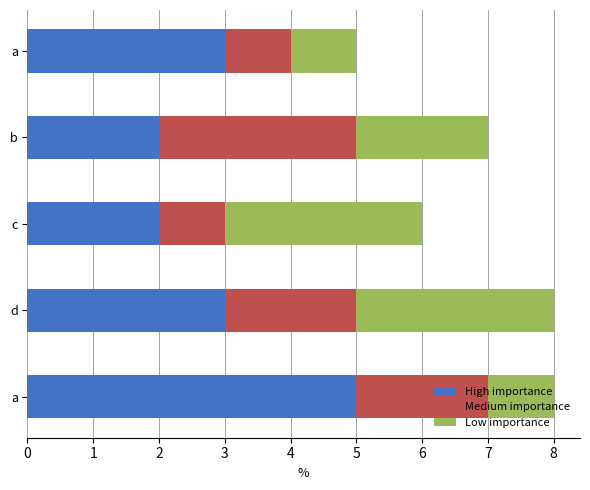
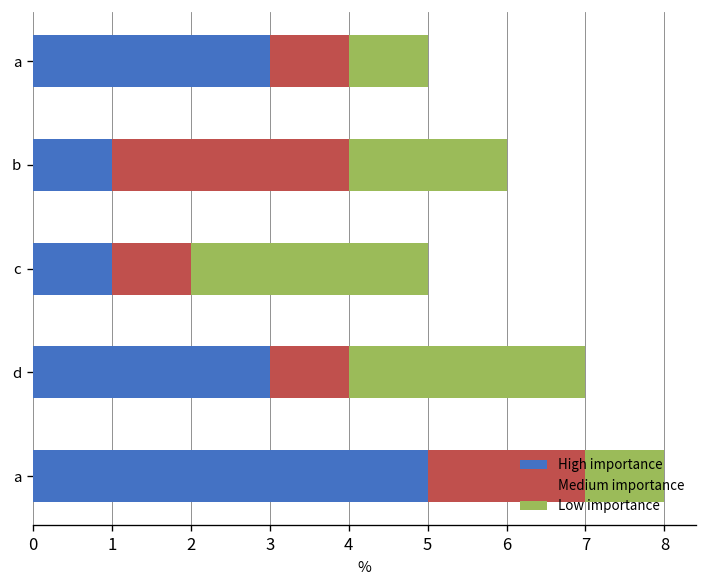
  {
    "High importance": {
-     "b": 2,
-     "c": 2,
+     "b": 1,
+     "c": 1,
      "d": 3
    },
    "Medium importance": {
      "b": 3,
      "c": 1,
-     "d": 2
+     "d": 1
    },
    "Low importance": {
      "b": 2,
      "c": 3,
      "d": 3
    }
  }
